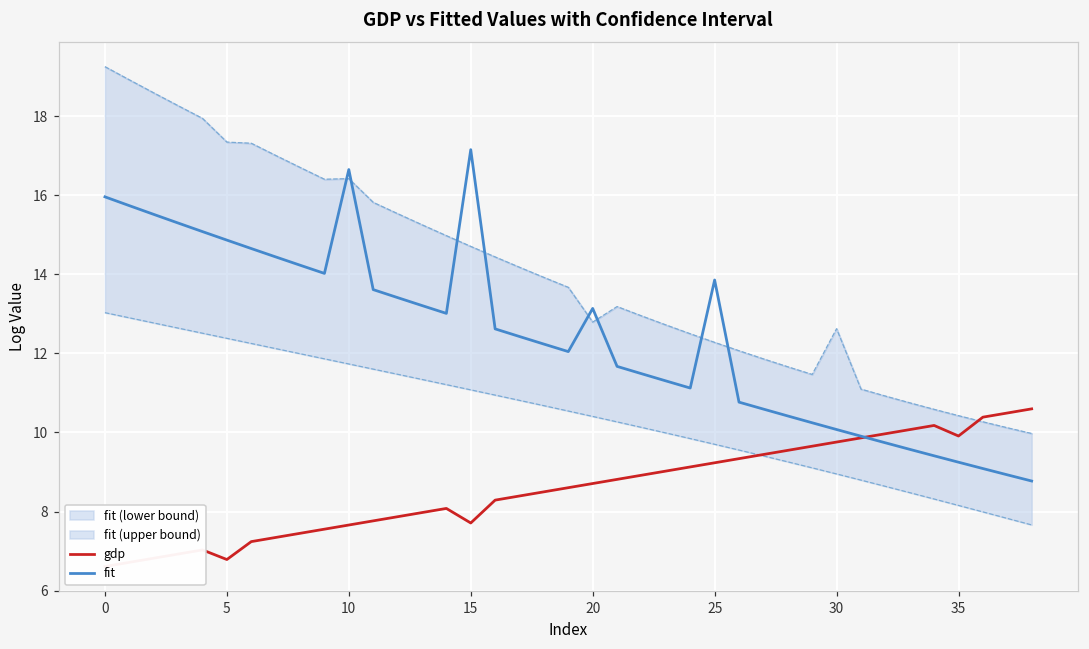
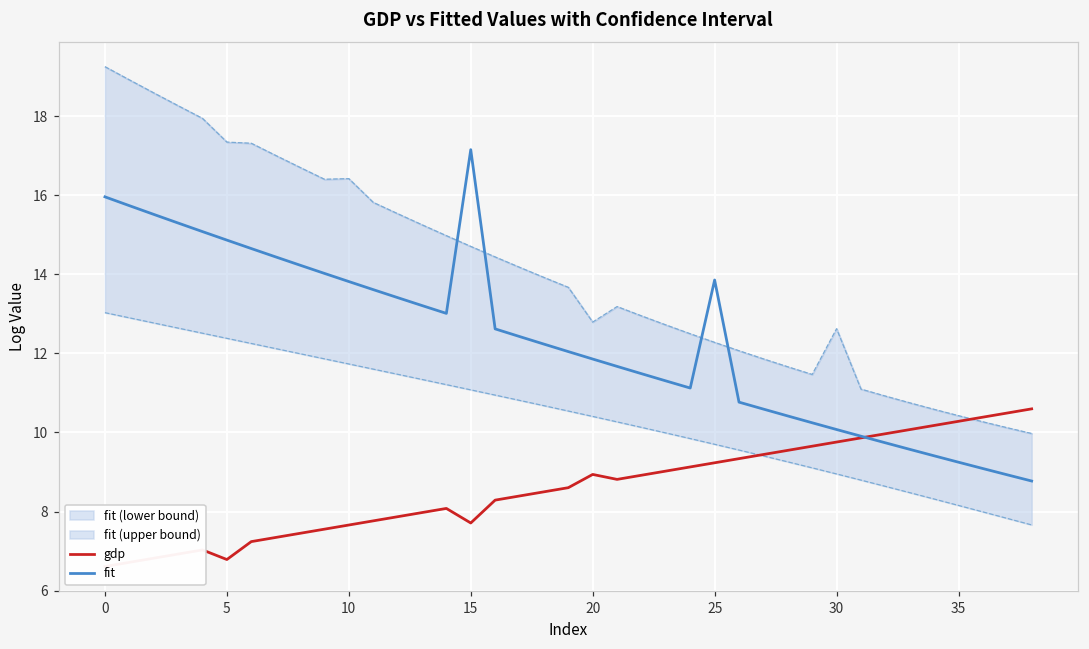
  {
    "gdp": {
      "5": 6.8,
      "10": 7.7,
      "15": 7.7,
-     "20": 8.7,
+     "20": 8.9,
      "25": 9.2,
      "30": 9.8,
-     "35": 9.9
+     "35": 10.3
    },
    "fit": {
      "0": 16.0,
      "5": 14.9,
-     "10": 16.6,
+     "10": 13.8,
      "15": 17.2,
-     "20": 13.1,
+     "20": 11.9,
      "25": 13.9,
      "30": 10.1,
      "35": 9.2
    },
    "fit (upper bound)": {
      "0": 19.2,
      "5": 17.3,
      "10": 16.4,
      "15": 14.7,
      "20": 12.8,
      "25": 12.3,
      "30": 12.6,
      "35": 10.4
    }
  }
